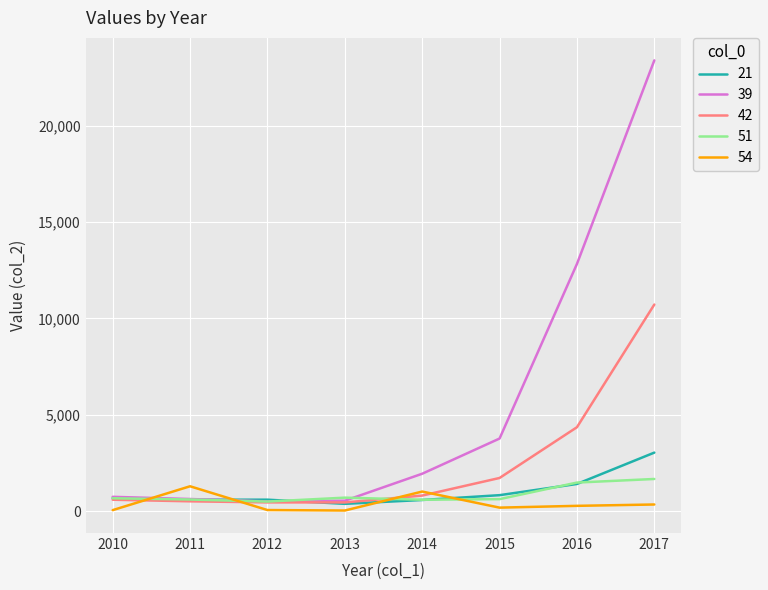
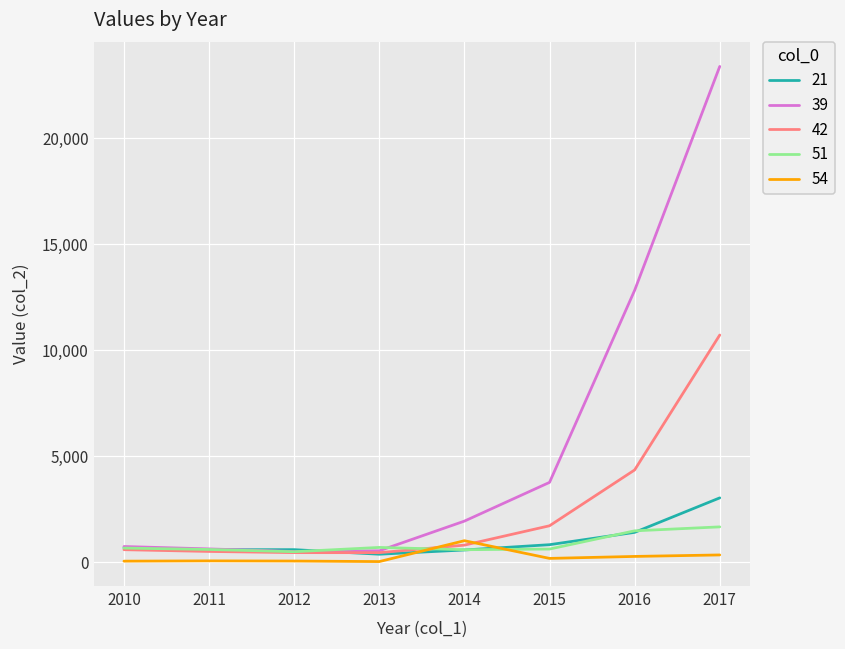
  {
    "21": {
      "2015": "800",
      "2017": "3,000"
    },
    "39": {
      "2014": "1,900",
      "2015": "3,800",
      "2016": "12,800",
      "2017": "23,400"
    },
    "42": {
      "2014": "800",
      "2015": "1,700",
      "2016": "4,400",
      "2017": "10,700"
    },
    "51": {
      "2013": "700",
      "2015": "600",
      "2017": "1,700"
    },
    "54": {
      "2010": "0",
-     "2011": "1,300",
+     "2011": "100",
      "2012": "100",
      "2013": "0",
      "2014": "1,000",
      "2015": "200",
      "2016": "300",
      "2017": "300"
    }
  }
